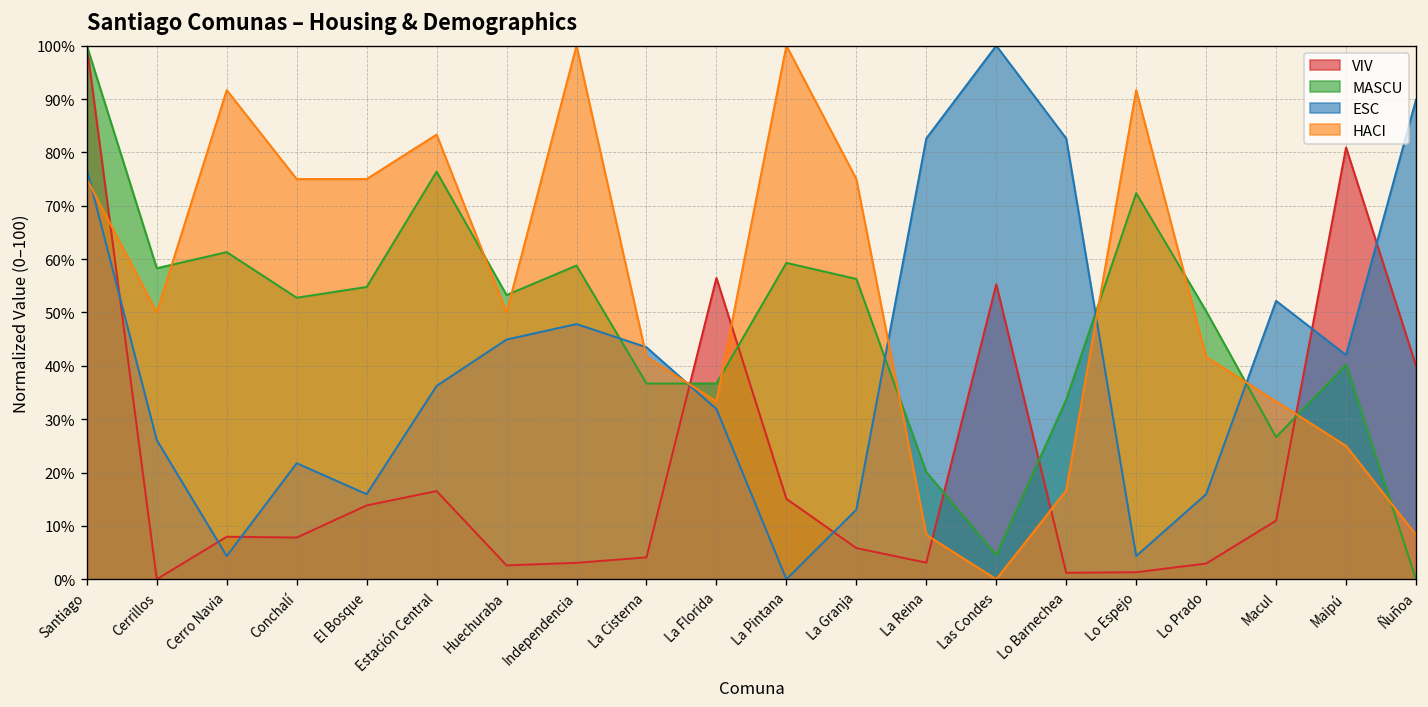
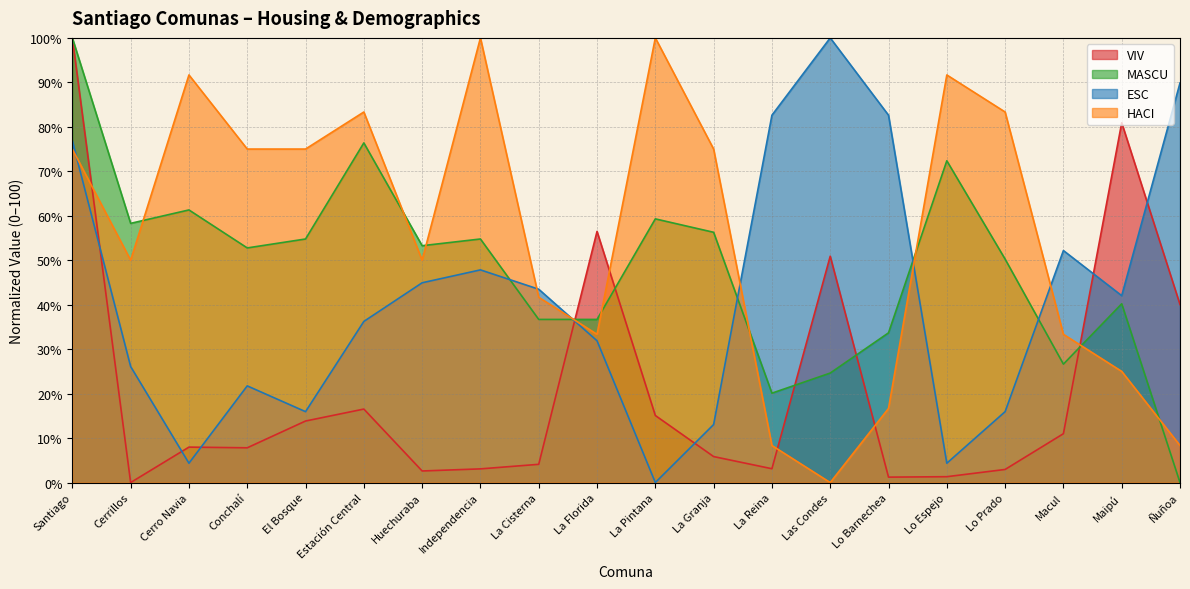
  {
    "VIV": {
      "Cerrillos": "0%",
      "Cerro Navia": "8%",
      "Conchalí": "8%",
      "El Bosque": "14%",
      "Estación Central": "17%",
      "Huechuraba": "3%",
      "Independencia": "3%",
      "La Cisterna": "4%",
      "La Florida": "56%",
      "La Pintana": "15%",
      "La Granja": "6%",
      "La Reina": "3%",
-     "Las Condes": "55%",
+     "Las Condes": "51%",
      "Lo Barnechea": "1%",
      "Lo Espejo": "1%",
      "Lo Prado": "3%",
      "Macul": "11%",
      "Ñuñoa": "40%"
    },
    "MASCU": {
      "Cerrillos": "58%",
      "Cerro Navia": "61%",
      "Conchalí": "53%",
      "El Bosque": "55%",
      "Estación Central": "76%",
      "Huechuraba": "53%",
-     "Independencia": "59%",
+     "Independencia": "55%",
      "La Cisterna": "37%",
      "La Florida": "37%",
      "La Pintana": "59%",
      "La Granja": "56%",
      "La Reina": "20%",
-     "Las Condes": "5%",
+     "Las Condes": "25%",
      "Lo Barnechea": "34%",
      "Lo Espejo": "72%",
      "Lo Prado": "50%",
      "Macul": "27%",
      "Maipú": "40%",
      "Ñuñoa": "0%"
    },
    "ESC": {
      "Santiago": "77%",
      "Cerrillos": "26%",
      "Cerro Navia": "4%",
      "Conchalí": "22%",
      "El Bosque": "16%",
      "Estación Central": "36%",
      "Huechuraba": "45%",
      "Independencia": "48%",
      "La Cisterna": "43%",
      "La Florida": "32%",
      "La Pintana": "0%",
      "La Granja": "13%",
      "La Reina": "83%",
      "Las Condes": "100%",
      "Lo Barnechea": "83%",
      "Lo Espejo": "4%",
      "Lo Prado": "16%",
      "Macul": "52%",
      "Maipú": "42%",
      "Ñuñoa": "90%"
    },
    "HACI": {
      "Santiago": "75%",
      "Cerrillos": "50%",
      "Cerro Navia": "92%",
      "Conchalí": "75%",
      "El Bosque": "75%",
      "Estación Central": "83%",
      "Huechuraba": "50%",
      "Independencia": "100%",
      "La Cisterna": "42%",
      "La Florida": "33%",
      "La Pintana": "100%",
      "La Granja": "75%",
      "La Reina": "8%",
      "Las Condes": "0%",
      "Lo Barnechea": "17%",
      "Lo Espejo": "92%",
-     "Lo Prado": "42%",
+     "Lo Prado": "83%",
      "Macul": "33%",
      "Maipú": "25%",
      "Ñuñoa": "8%"
    }
  }
